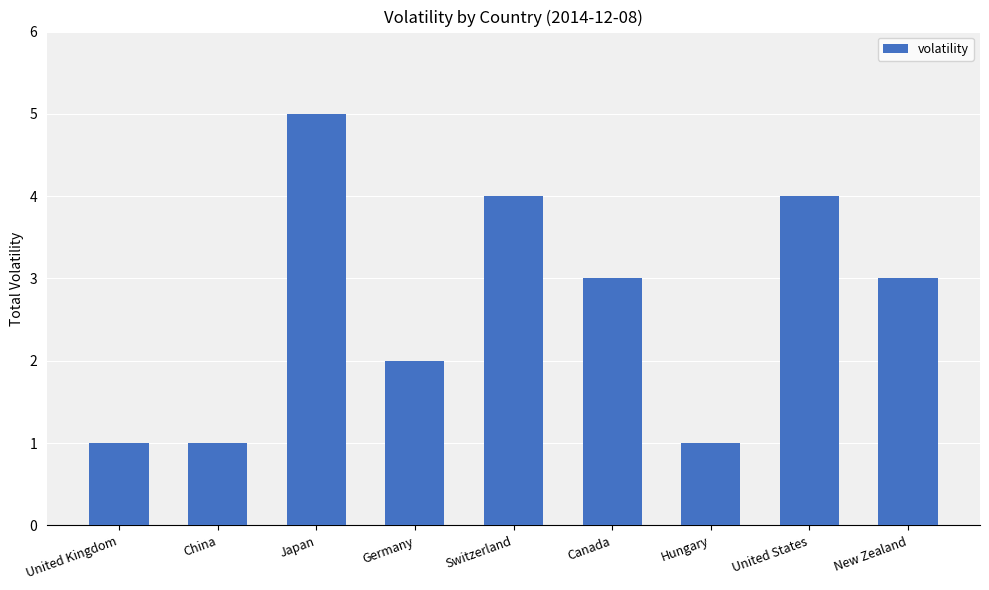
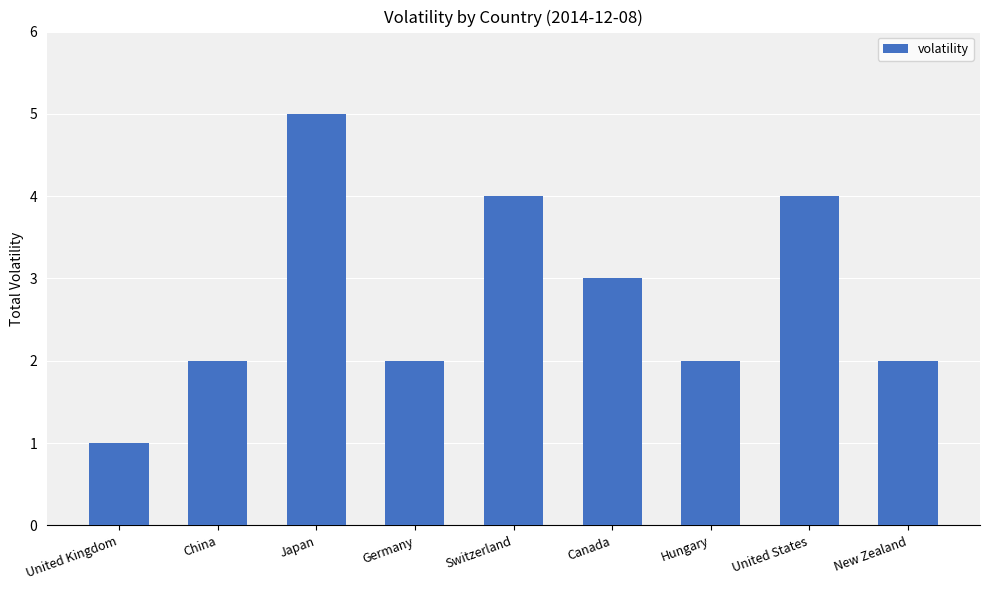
  {
    "United Kingdom": 1,
-   "China": 1,
+   "China": 2,
    "Japan": 5,
    "Germany": 2,
    "Switzerland": 4,
    "Canada": 3,
-   "Hungary": 1,
+   "Hungary": 2,
    "United States": 4,
-   "New Zealand": 3
+   "New Zealand": 2
  }
